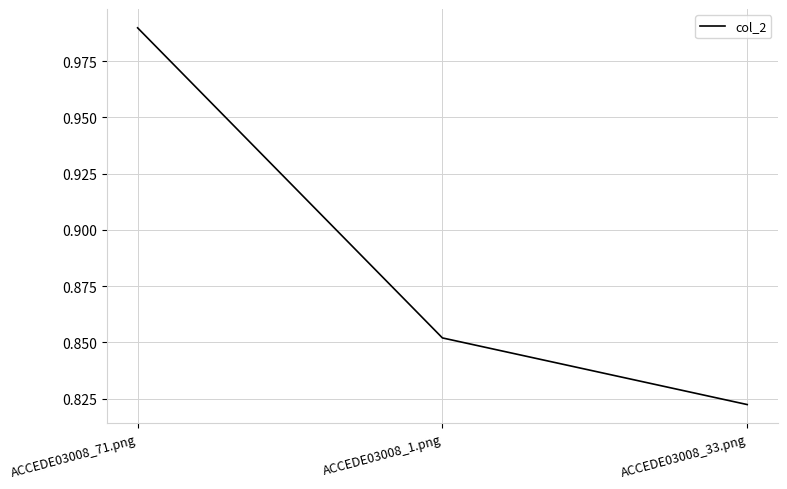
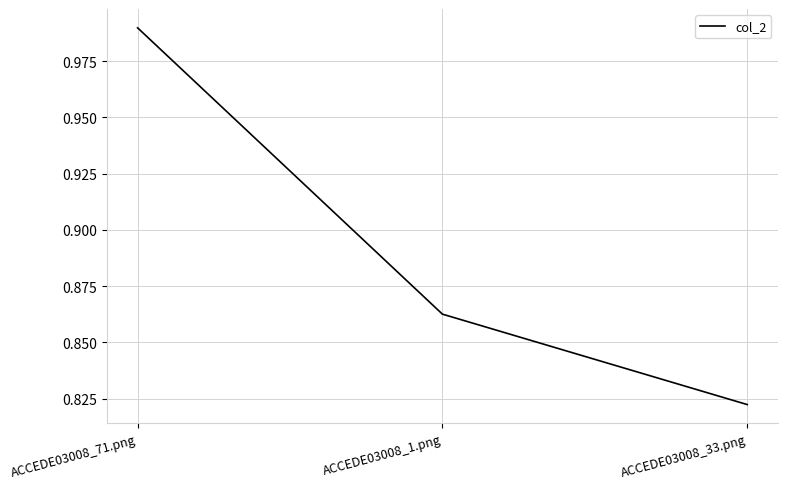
  {
    "ACCEDE03008_71.png": 0.990,
-   "ACCEDE03008_1.png": 0.852,
+   "ACCEDE03008_1.png": 0.863,
    "ACCEDE03008_33.png": 0.822
  }
